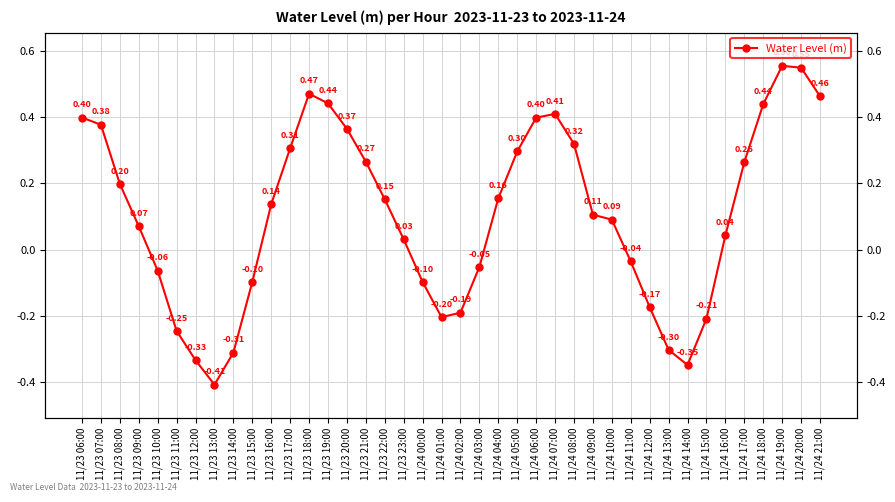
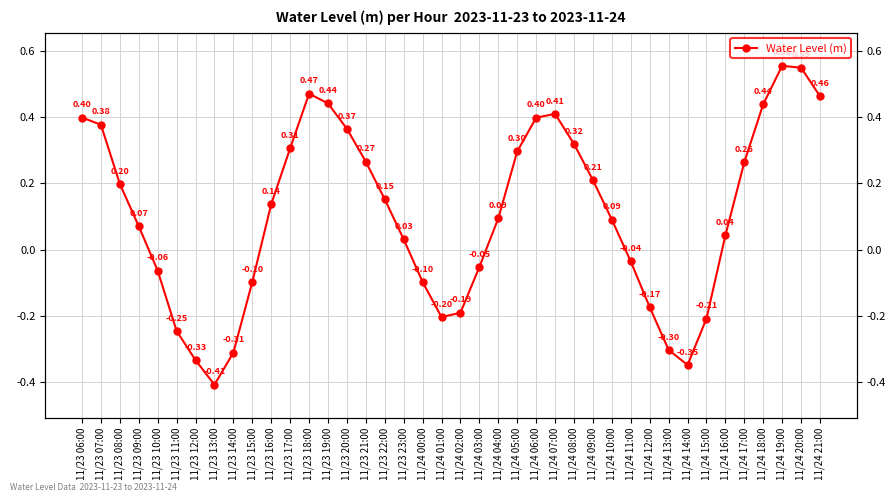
  {
    "11/23 06:00": 0.40,
    "11/23 07:00": 0.38,
    "11/23 08:00": 0.20,
    "11/23 09:00": 0.07,
    "11/23 10:00": -0.06,
    "11/23 11:00": -0.25,
    "11/23 12:00": -0.33,
    "11/23 13:00": -0.41,
    "11/23 14:00": -0.31,
    "11/23 15:00": -0.10,
    "11/23 16:00": 0.14,
    "11/23 17:00": 0.31,
    "11/23 18:00": 0.47,
    "11/23 19:00": 0.44,
    "11/23 20:00": 0.37,
    "11/23 21:00": 0.27,
    "11/23 22:00": 0.15,
    "11/23 23:00": 0.03,
    "11/24 00:00": -0.10,
    "11/24 01:00": -0.20,
    "11/24 02:00": -0.19,
    "11/24 03:00": -0.05,
-   "11/24 04:00": 0.16,
+   "11/24 04:00": 0.09,
    "11/24 05:00": 0.30,
    "11/24 06:00": 0.40,
    "11/24 07:00": 0.41,
    "11/24 08:00": 0.32,
-   "11/24 09:00": 0.11,
+   "11/24 09:00": 0.21,
    "11/24 10:00": 0.09,
    "11/24 11:00": -0.04,
    "11/24 12:00": -0.17,
    "11/24 13:00": -0.30,
    "11/24 14:00": -0.35,
    "11/24 15:00": -0.21,
    "11/24 16:00": 0.04,
    "11/24 17:00": 0.26,
    "11/24 18:00": 0.44,
    "11/24 21:00": 0.46
  }
